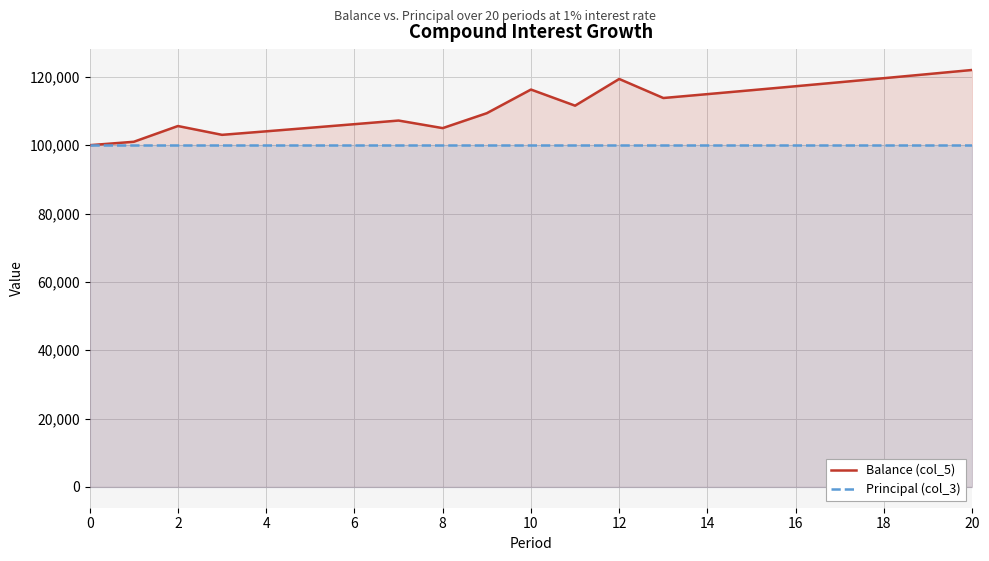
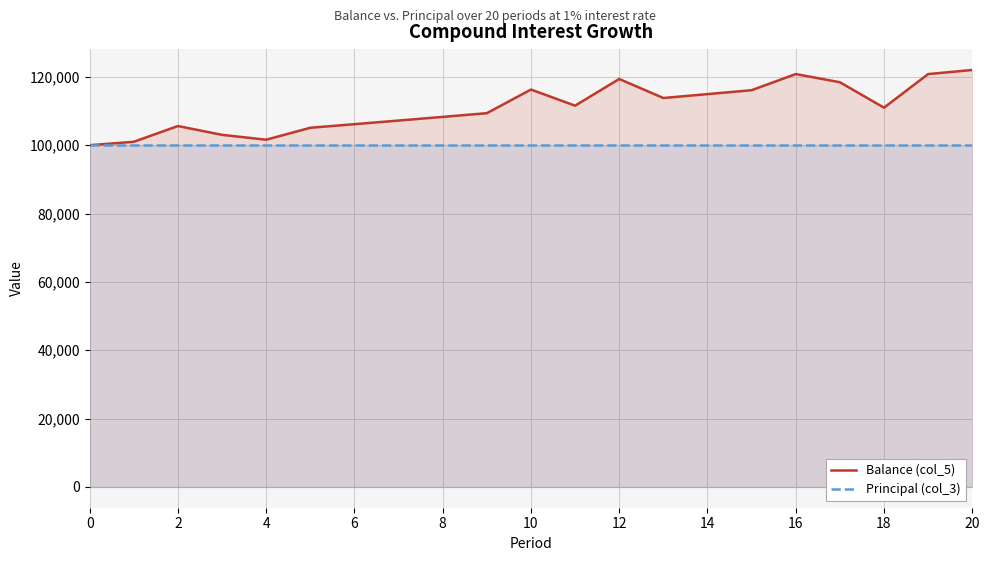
  {
    "Balance (col_5)": {
      "2": "106,000",
-     "4": "104,000",
+     "4": "102,000",
      "6": "106,000",
-     "8": "105,000",
+     "8": "108,000",
      "10": "116,000",
      "12": "119,000",
      "14": "115,000",
-     "16": "117,000",
-     "18": "120,000",
+     "16": "121,000",
+     "18": "111,000",
      "20": "122,000"
    },
    "Principal (col_3)": {
      "2": "100,000",
      "4": "100,000",
      "6": "100,000",
      "8": "100,000",
      "10": "100,000",
      "12": "100,000",
      "14": "100,000",
      "16": "100,000",
      "18": "100,000",
      "20": "100,000"
    }
  }
